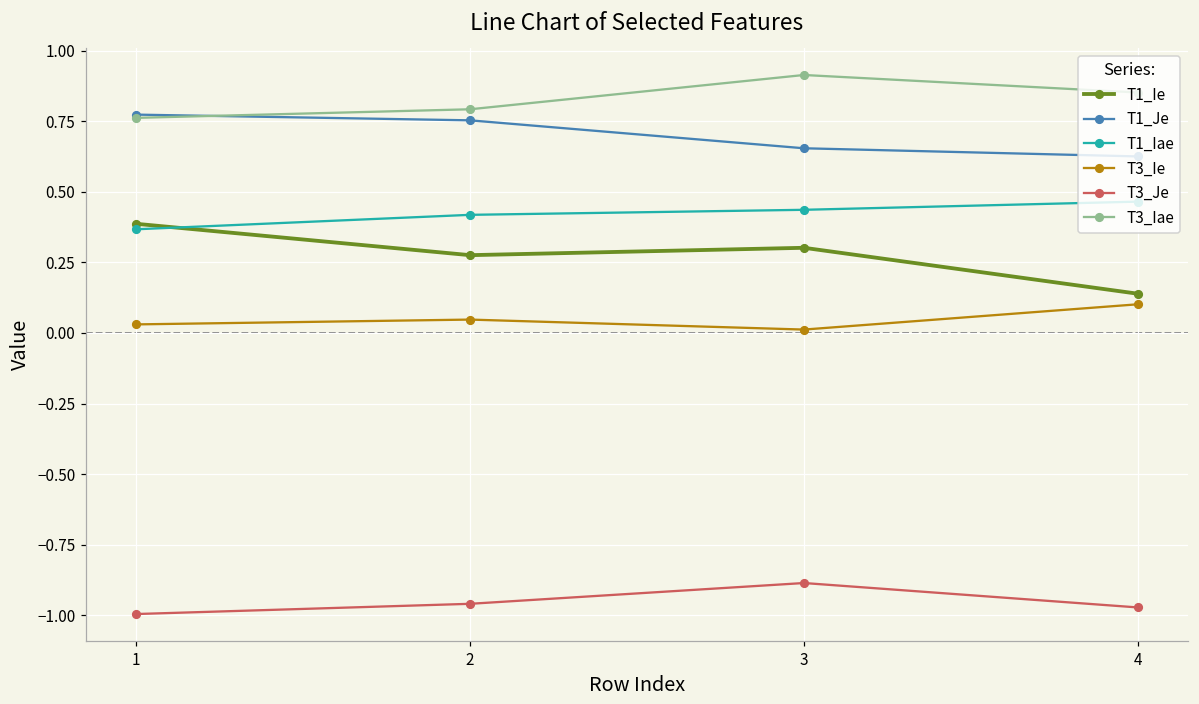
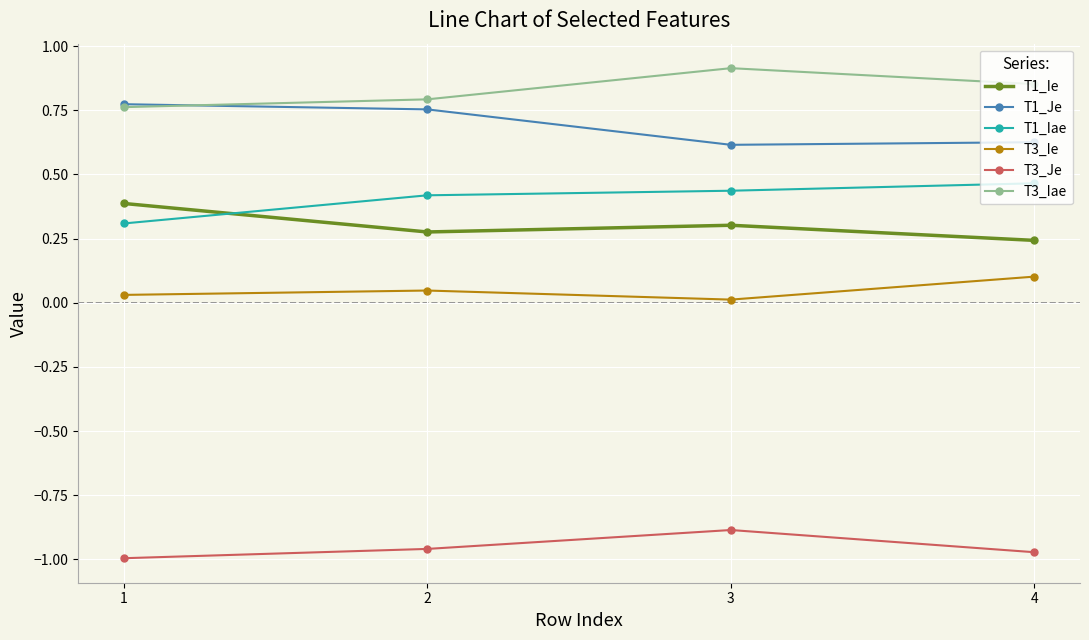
  {
    "T1_Ie": {
      "1": 0.39,
      "2": 0.28,
      "3": 0.30,
-     "4": 0.14
+     "4": 0.24
    },
    "T1_Je": {
      "1": 0.77,
      "2": 0.75,
-     "3": 0.65
+     "3": 0.62
    },
    "T1_Iae": {
-     "1": 0.37,
+     "1": 0.31,
      "2": 0.42,
      "3": 0.44
    },
    "T3_Ie": {
      "1": 0.03,
      "2": 0.05,
      "3": 0.01,
      "4": 0.10
    },
    "T3_Je": {
      "1": -1.00,
      "2": -0.96,
      "3": -0.89,
      "4": -0.97
    },
    "T3_Iae": {
      "1": 0.76,
      "2": 0.79,
      "3": 0.91
    }
  }
